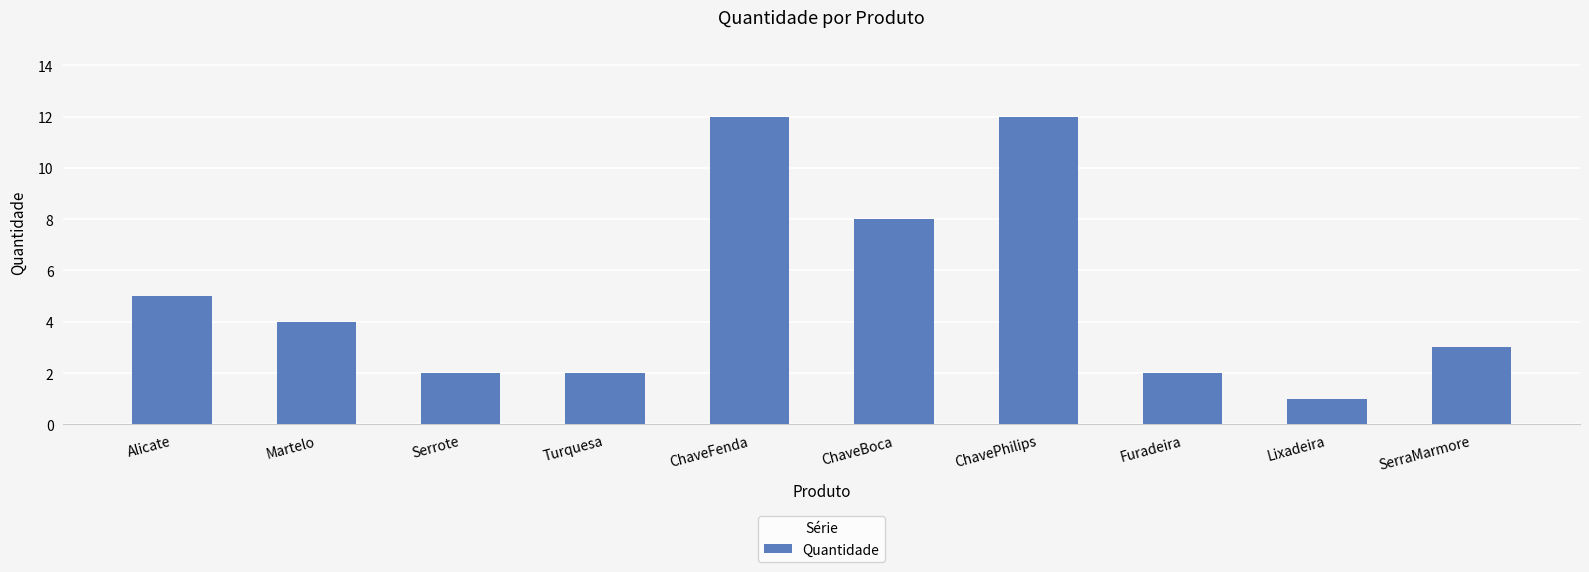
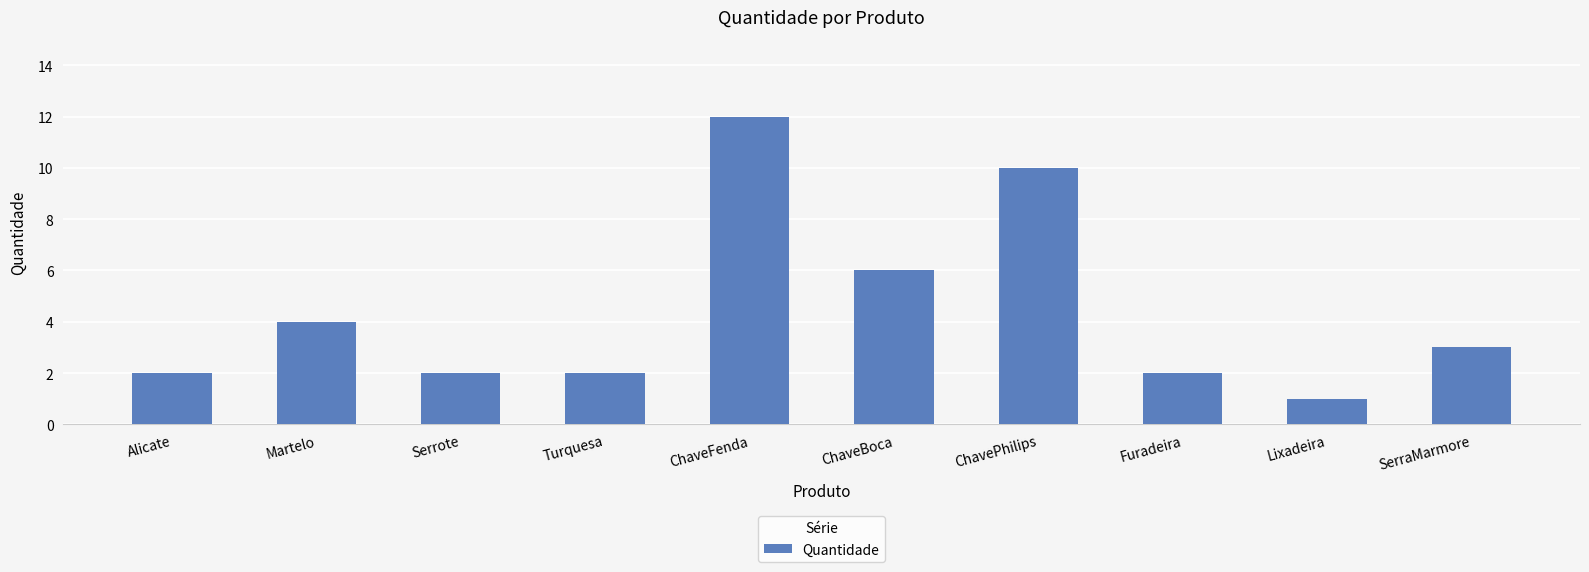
  {
-   "Alicate": 5,
+   "Alicate": 2,
    "Martelo": 4,
    "Serrote": 2,
    "Turquesa": 2,
    "ChaveFenda": 12,
-   "ChaveBoca": 8,
-   "ChavePhilips": 12,
+   "ChaveBoca": 6,
+   "ChavePhilips": 10,
    "Furadeira": 2,
    "Lixadeira": 1,
    "SerraMarmore": 3
  }
